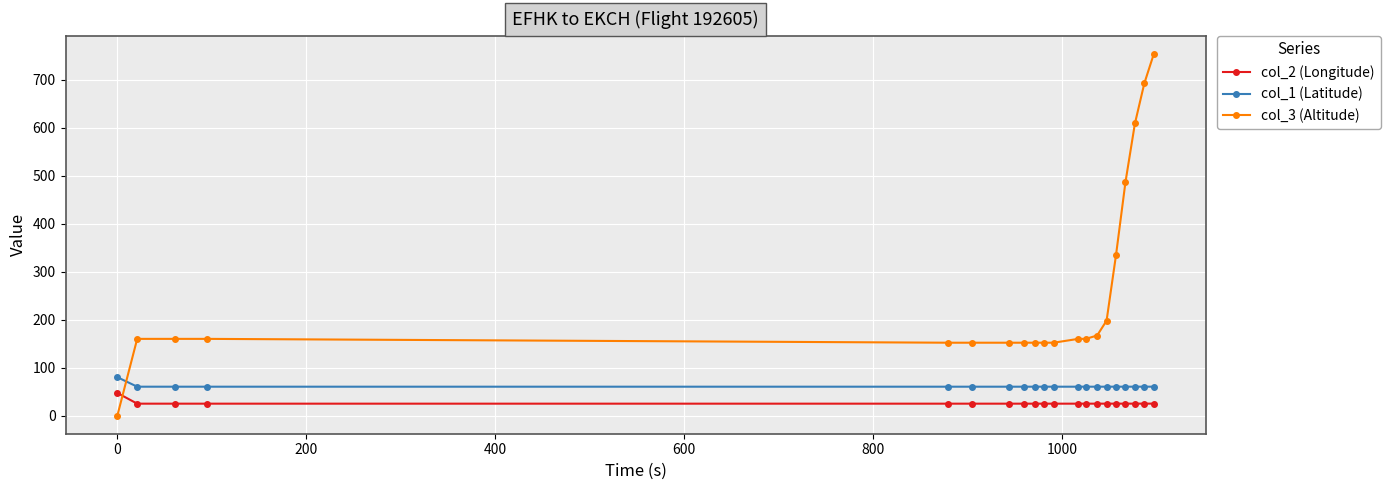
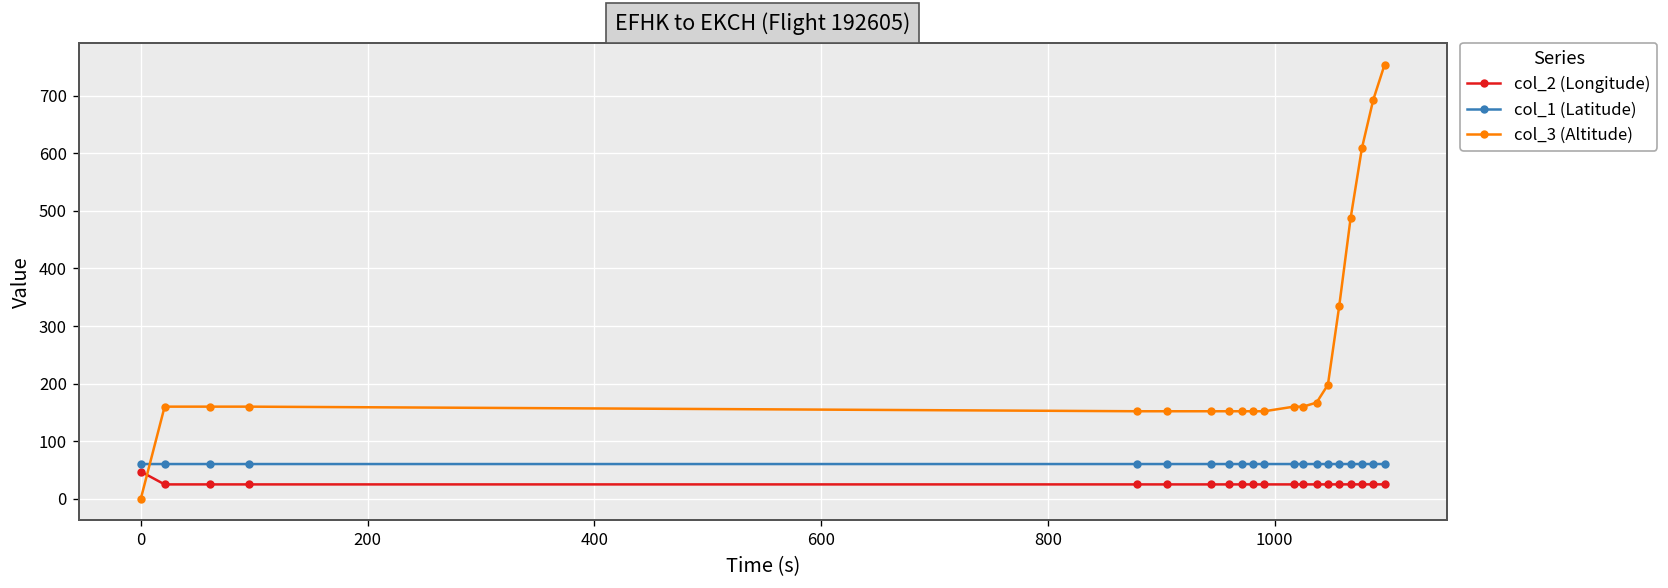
  {
    "col_2 (Longitude)": {
      "0": 50
    },
    "col_1 (Latitude)": {
-     "0": 80
+     "0": 60
    },
    "col_3 (Altitude)": {
      "0": 0
    }
  }
